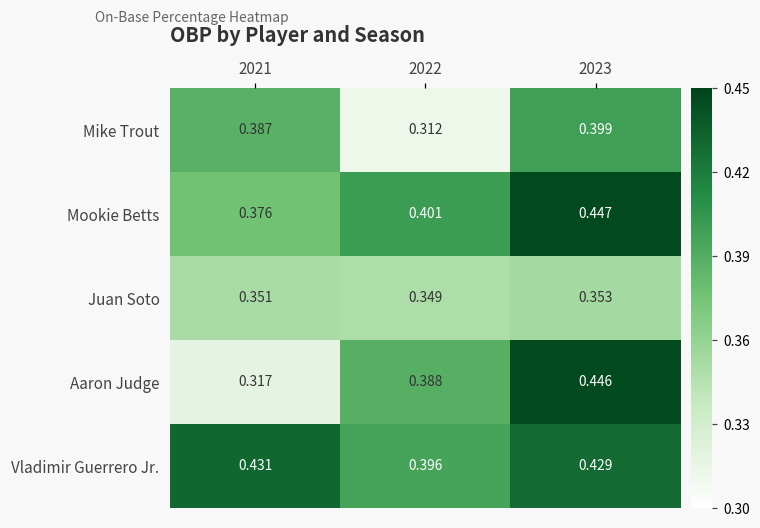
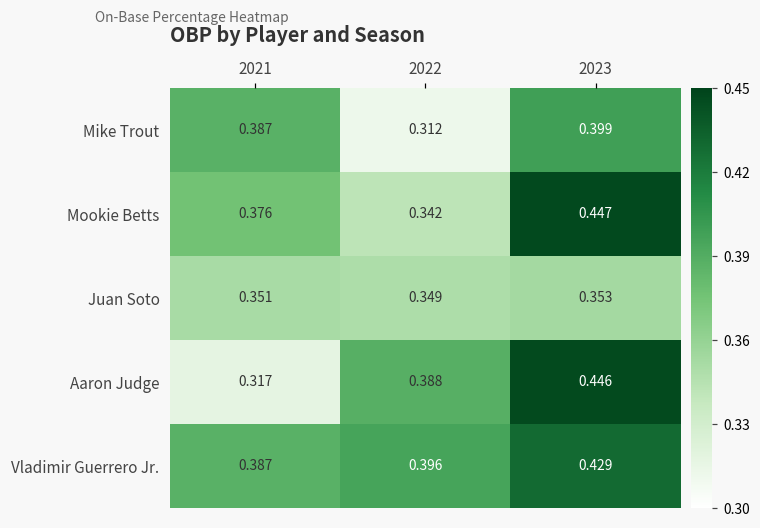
  {
    "Mike Trout": {
      "2021": 0.387,
      "2022": 0.312,
      "2023": 0.399
    },
    "Mookie Betts": {
      "2021": 0.376,
-     "2022": 0.401,
+     "2022": 0.342,
      "2023": 0.447
    },
    "Juan Soto": {
      "2021": 0.351,
      "2022": 0.349,
      "2023": 0.353
    },
    "Aaron Judge": {
      "2021": 0.317,
      "2022": 0.388,
      "2023": 0.446
    },
    "Vladimir Guerrero Jr.": {
-     "2021": 0.431,
+     "2021": 0.387,
      "2022": 0.396,
      "2023": 0.429
    }
  }
